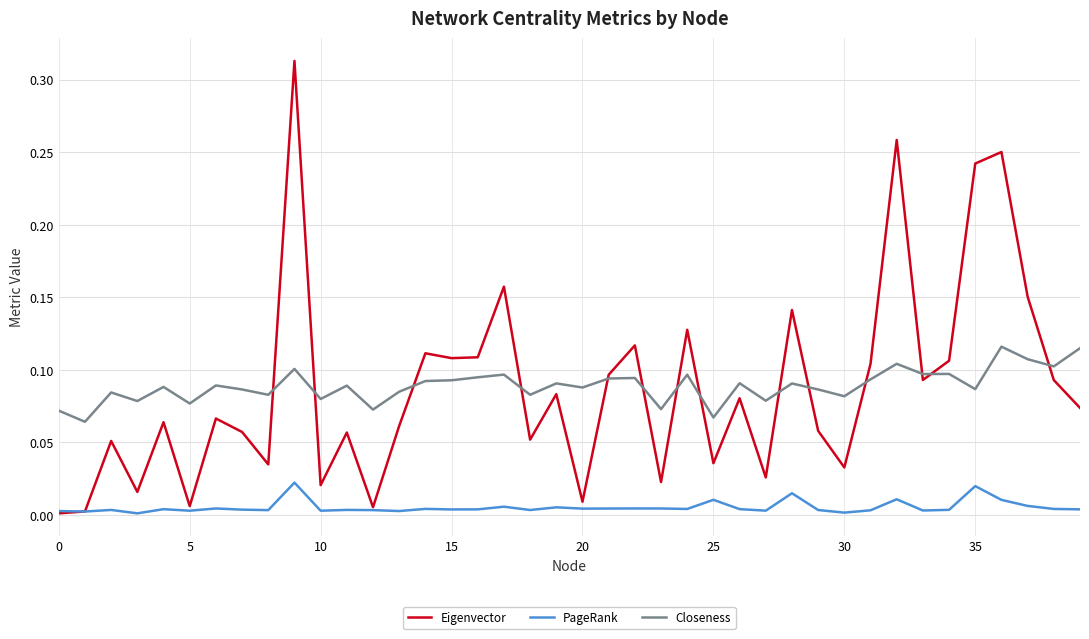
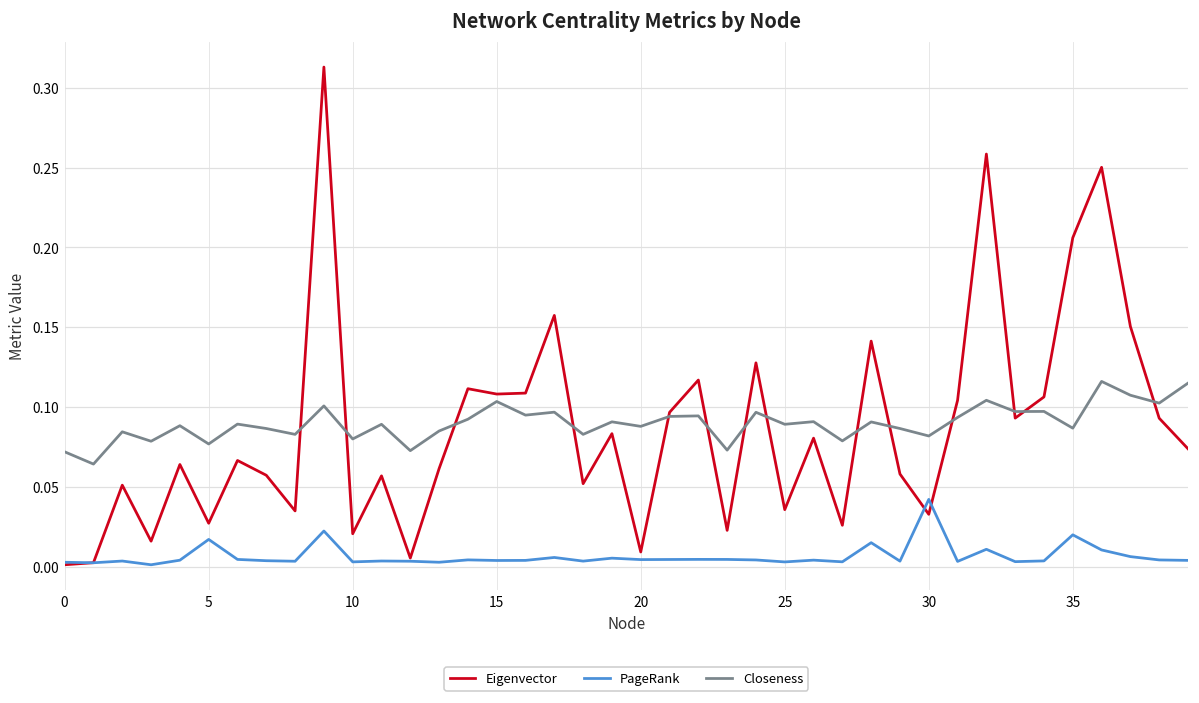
  {
    "Eigenvector": {
-     "5": 0.006,
+     "5": 0.027,
      "10": 0.021,
      "15": 0.108,
      "20": 0.009,
      "25": 0.036,
      "30": 0.033,
-     "35": 0.242
+     "35": 0.206
    },
    "PageRank": {
-     "5": 0.003,
+     "5": 0.017,
      "10": 0.003,
      "15": 0.004,
      "20": 0.004,
-     "25": 0.010,
-     "30": 0.002,
+     "25": 0.003,
+     "30": 0.042,
      "35": 0.020
    },
    "Closeness": {
      "0": 0.072,
      "5": 0.077,
      "10": 0.080,
-     "15": 0.093,
+     "15": 0.103,
      "20": 0.088,
-     "25": 0.067,
+     "25": 0.089,
      "30": 0.082,
      "35": 0.087
    }
  }
